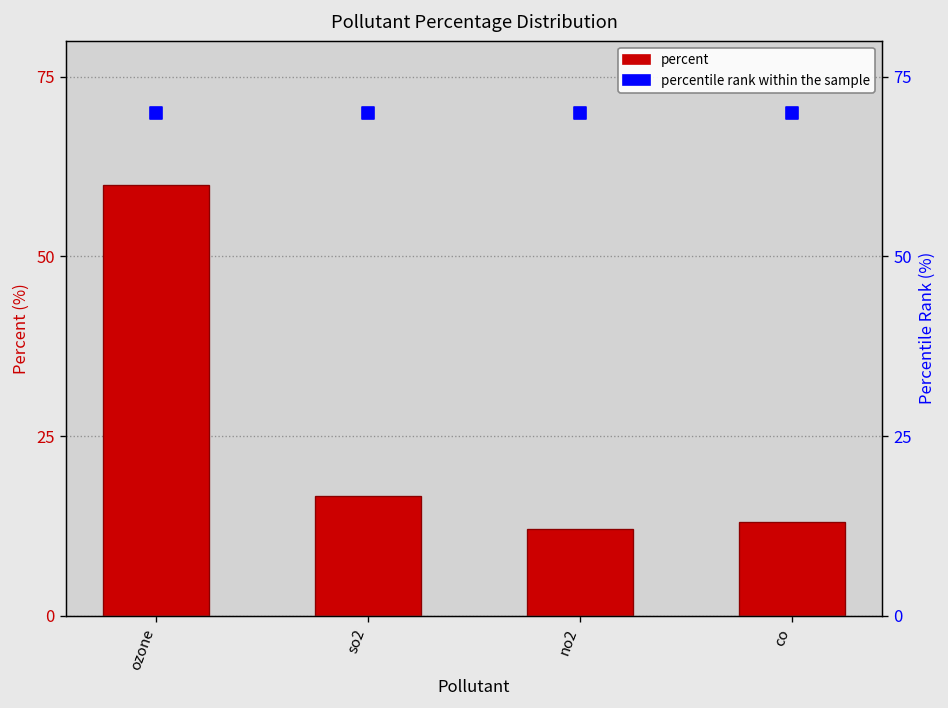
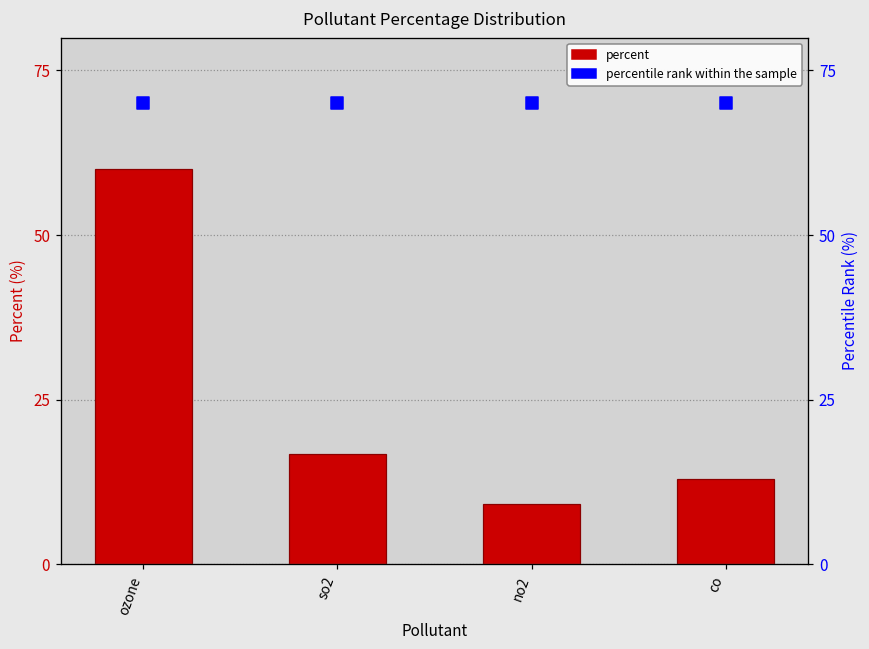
  {
    "percent": {
      "ozone": 60,
      "so2": 17,
-     "no2": 12,
+     "no2": 9,
      "co": 13
    }
  }
